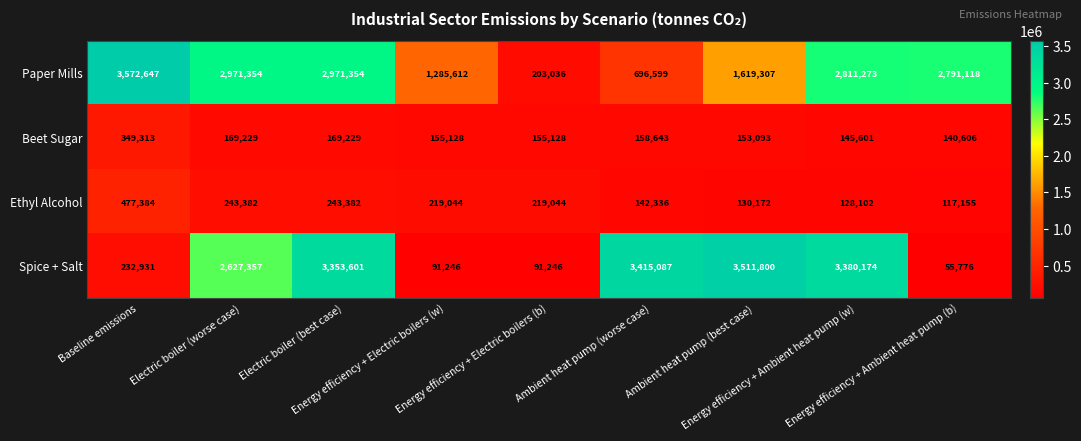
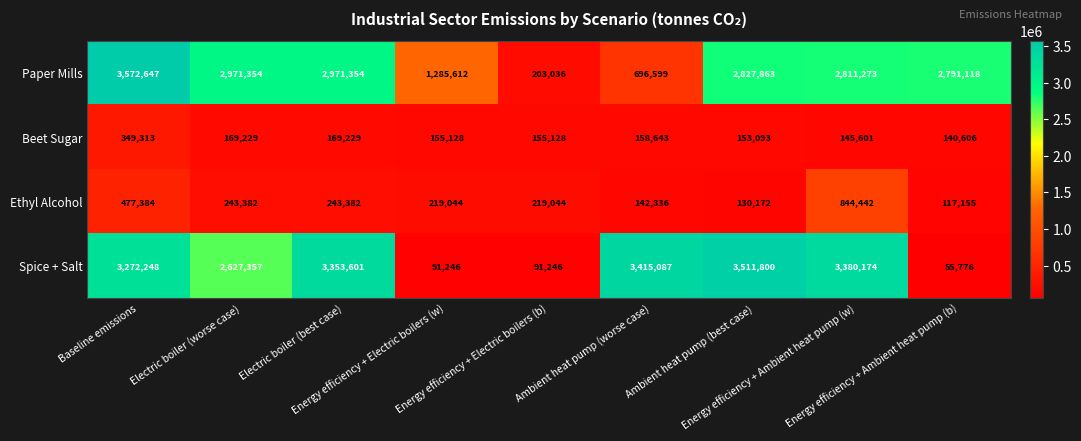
  {
    "Paper Mills": {
      "Baseline emissions": "3,572,647",
      "Electric boiler (worse case)": "2,971,354",
      "Electric boiler (best case)": "2,971,354",
      "Energy efficiency + Electric boilers (w)": "1,285,612",
      "Energy efficiency + Electric boilers (b)": "203,036",
      "Ambient heat pump (worse case)": "696,599",
-     "Ambient heat pump (best case)": "1,619,307",
+     "Ambient heat pump (best case)": "2,827,863",
      "Energy efficiency + Ambient heat pump (w)": "2,811,273",
      "Energy efficiency + Ambient heat pump (b)": "2,791,118"
    },
    "Beet Sugar": {
      "Baseline emissions": "349,313",
      "Electric boiler (worse case)": "169,229",
      "Electric boiler (best case)": "169,229",
      "Energy efficiency + Electric boilers (w)": "155,128",
      "Energy efficiency + Electric boilers (b)": "155,128",
      "Ambient heat pump (worse case)": "158,643",
      "Ambient heat pump (best case)": "153,093",
      "Energy efficiency + Ambient heat pump (w)": "145,601",
      "Energy efficiency + Ambient heat pump (b)": "140,606"
    },
    "Ethyl Alcohol": {
      "Baseline emissions": "477,384",
      "Electric boiler (worse case)": "243,382",
      "Electric boiler (best case)": "243,382",
      "Energy efficiency + Electric boilers (w)": "219,044",
      "Energy efficiency + Electric boilers (b)": "219,044",
      "Ambient heat pump (worse case)": "142,336",
      "Ambient heat pump (best case)": "130,172",
-     "Energy efficiency + Ambient heat pump (w)": "128,102",
+     "Energy efficiency + Ambient heat pump (w)": "844,442",
      "Energy efficiency + Ambient heat pump (b)": "117,155"
    },
    "Spice + Salt": {
-     "Baseline emissions": "232,931",
+     "Baseline emissions": "3,272,248",
      "Electric boiler (worse case)": "2,627,357",
      "Electric boiler (best case)": "3,353,601",
      "Energy efficiency + Electric boilers (w)": "91,246",
      "Energy efficiency + Electric boilers (b)": "91,246",
      "Ambient heat pump (worse case)": "3,415,087",
      "Ambient heat pump (best case)": "3,511,800",
      "Energy efficiency + Ambient heat pump (w)": "3,380,174",
      "Energy efficiency + Ambient heat pump (b)": "55,776"
    }
  }
